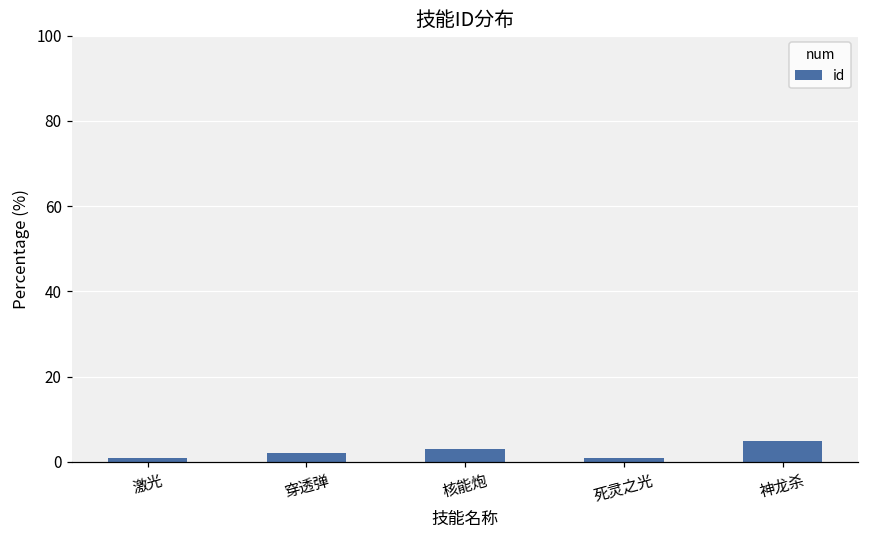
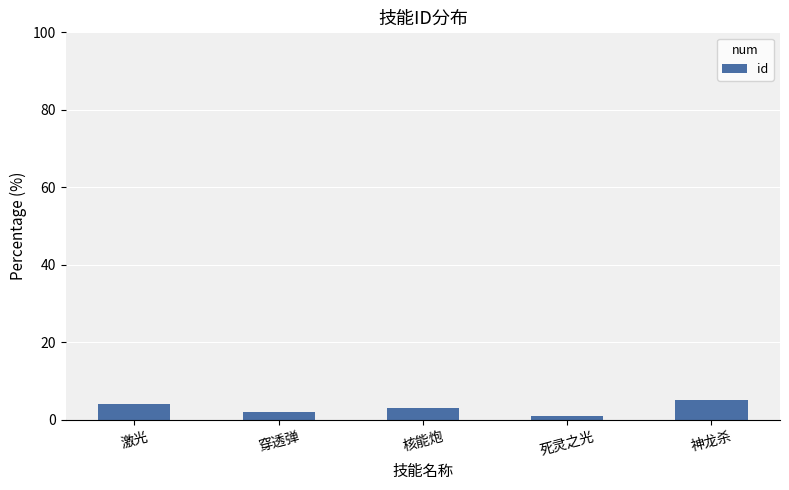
  {
-   "激光": 1,
+   "激光": 4,
    "穿透弹": 2,
    "核能炮": 3,
    "死灵之光": 1,
    "神龙杀": 5
  }
